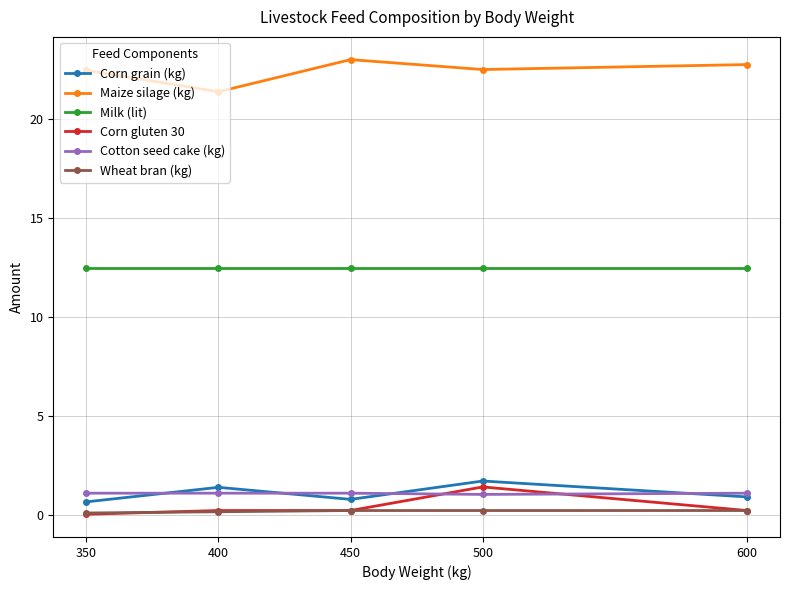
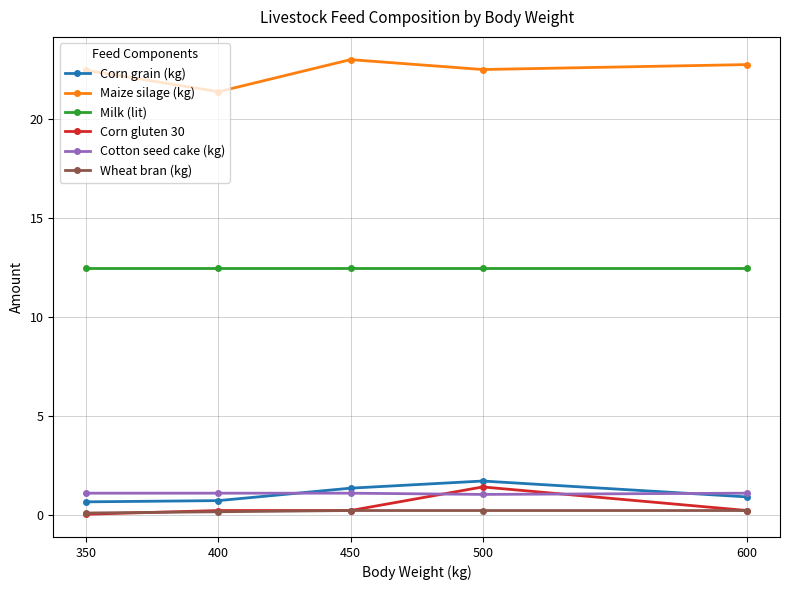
  {
    "Corn grain (kg)": {
      "350": 0.7,
-     "400": 1.4,
-     "450": 0.8,
+     "400": 0.8,
+     "450": 1.4,
      "500": 1.7,
      "600": 0.9
    },
    "Maize silage (kg)": {
      "450": 23.0,
      "500": 22.5,
      "600": 22.8
    },
    "Milk (lit)": {
      "350": 12.5,
      "400": 12.5,
      "450": 12.5,
      "500": 12.5,
      "600": 12.5
    },
    "Corn gluten 30": {
      "500": 1.4
    },
    "Cotton seed cake (kg)": {
      "350": 1.1,
      "400": 1.1,
      "450": 1.1,
      "500": 1.1,
      "600": 1.1
    },
    "Wheat bran (kg)": {
      "500": 0.3
    }
  }
